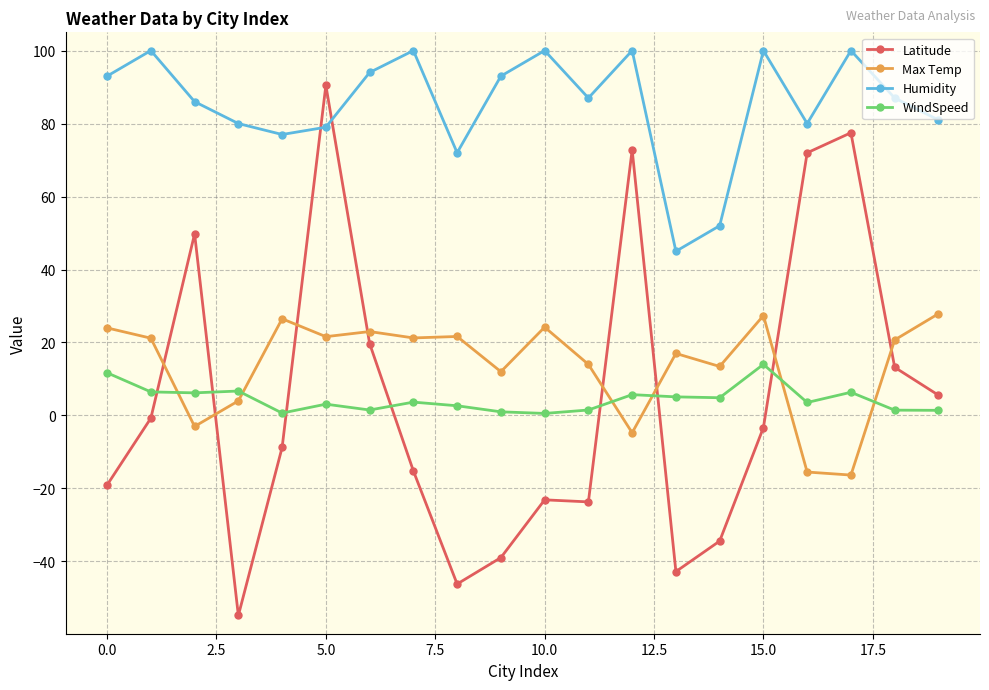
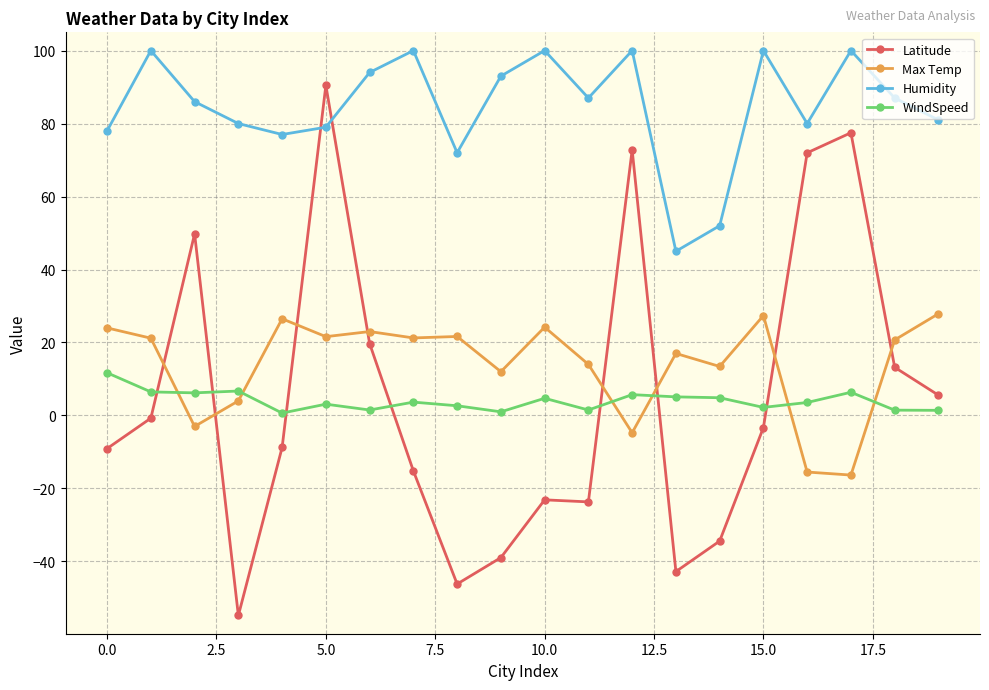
  {
    "Latitude": {
-     "0.0": -19,
+     "0.0": -9,
      "5.0": 90,
      "10.0": -23,
      "15.0": -3
    },
    "Max Temp": {
      "0.0": 24,
      "5.0": 22,
      "10.0": 24,
      "15.0": 27
    },
    "Humidity": {
-     "0.0": 93,
+     "0.0": 78,
      "5.0": 79,
      "10.0": 100,
      "15.0": 100
    },
    "WindSpeed": {
      "0.0": 12,
      "5.0": 3,
-     "10.0": 1,
-     "15.0": 14
+     "10.0": 5,
+     "15.0": 2
    }
  }
